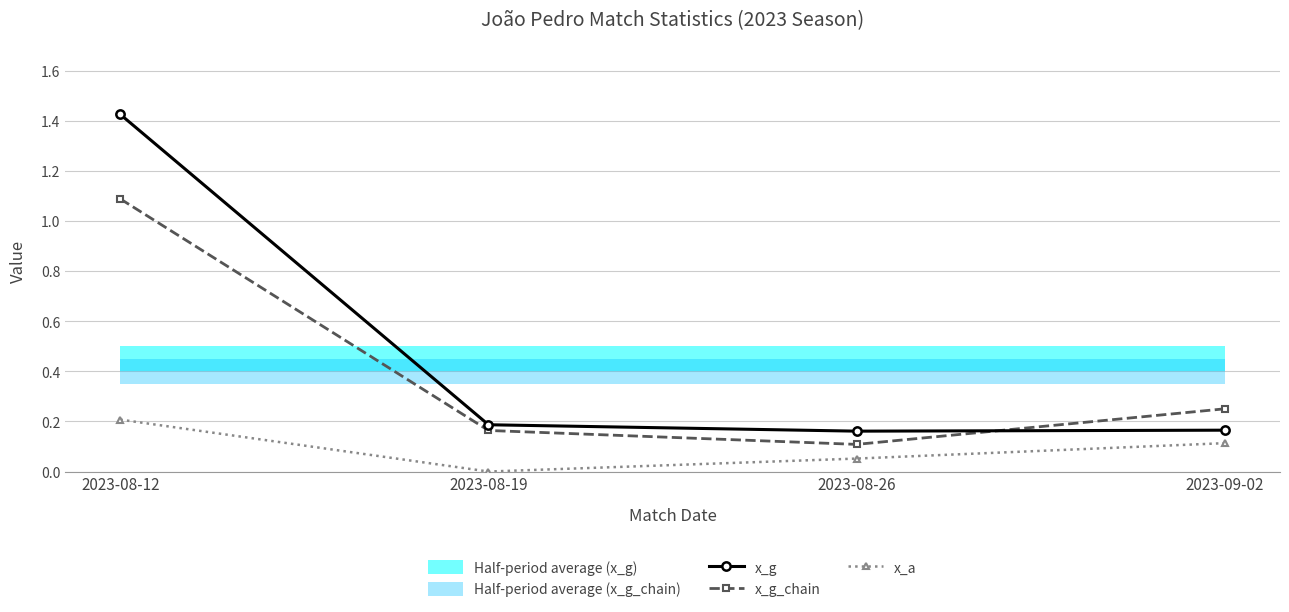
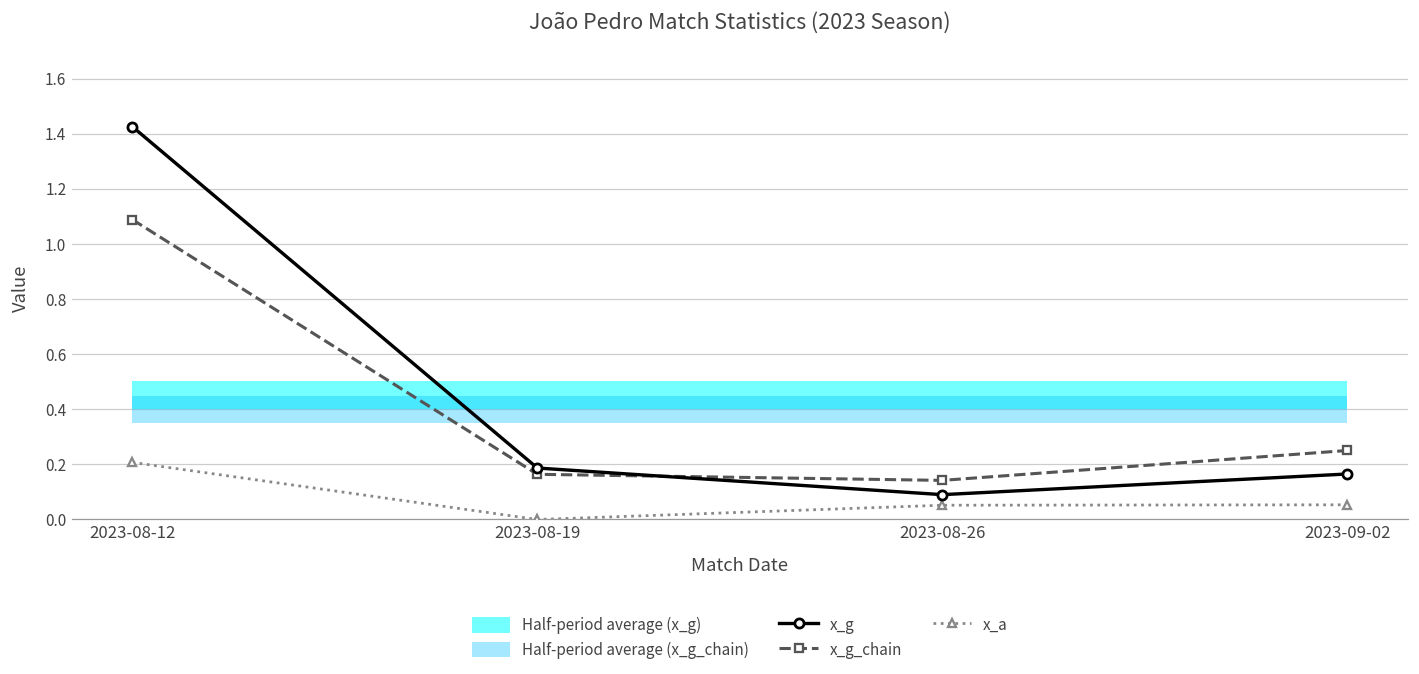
  {
    "x_g": {
      "2023-08-12": 1.43,
      "2023-08-19": 0.19,
-     "2023-08-26": 0.16,
+     "2023-08-26": 0.09,
      "2023-09-02": 0.17
    },
    "Half-period average (x_g)": {
      "2023-08-12": 0.50,
      "2023-08-19": 0.50,
      "2023-08-26": 0.50,
      "2023-09-02": 0.50
    },
    "x_g_chain": {
      "2023-08-12": 1.09,
      "2023-08-19": 0.16,
-     "2023-08-26": 0.11,
+     "2023-08-26": 0.14,
      "2023-09-02": 0.25
    },
    "Half-period average (x_g_chain)": {
      "2023-08-12": 0.45,
      "2023-08-19": 0.45,
      "2023-08-26": 0.45,
      "2023-09-02": 0.45
    },
    "x_a": {
      "2023-08-12": 0.21,
      "2023-08-19": 0.00,
      "2023-08-26": 0.05,
-     "2023-09-02": 0.11
+     "2023-09-02": 0.05
    }
  }
